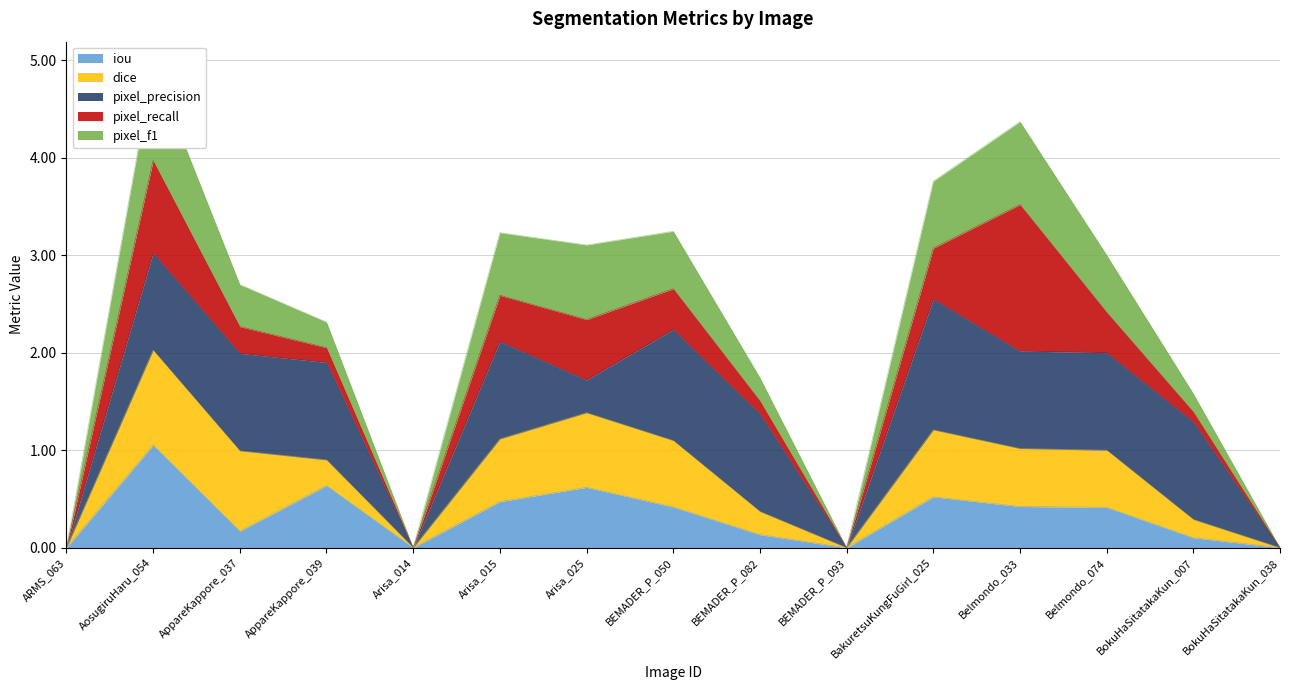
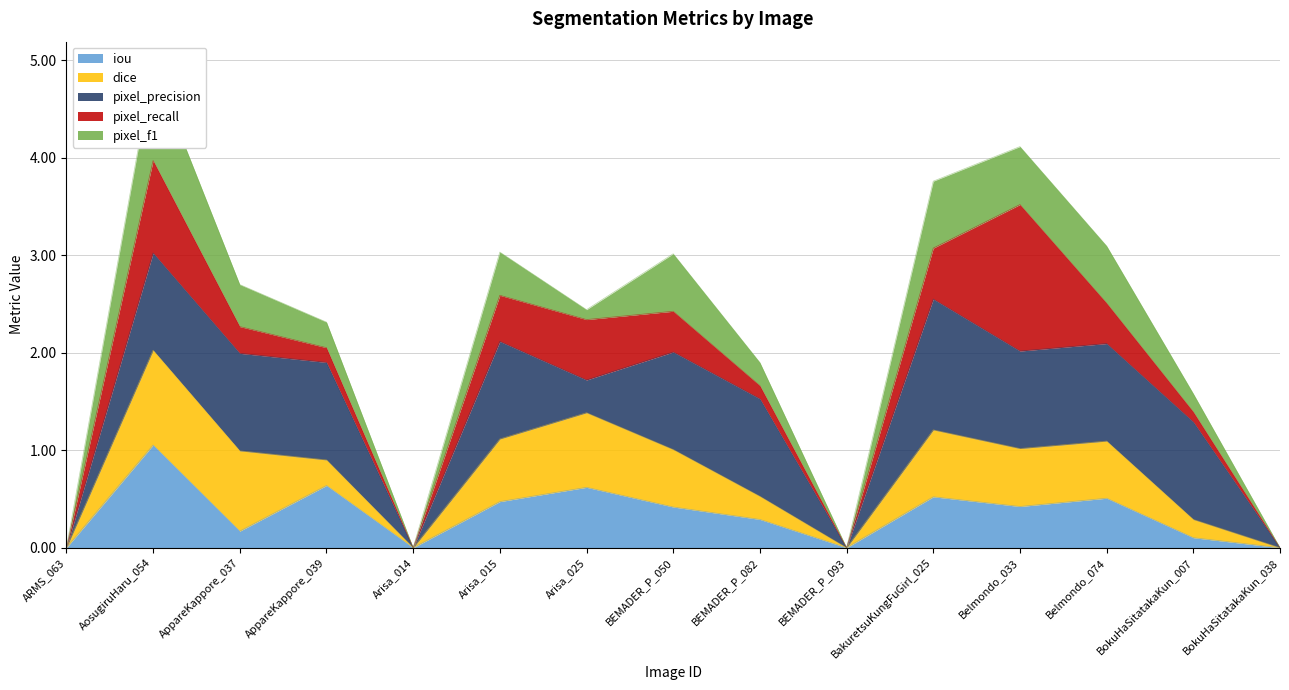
  {
    "iou": {
      "AosugiruHaru_054": 1.1,
      "AppareKappore_037": 0.2,
      "AppareKappore_039": 0.6,
      "Arisa_015": 0.5,
      "Arisa_025": 0.6,
      "BEMADER_P_050": 0.4,
-     "BEMADER_P_082": 0.1,
+     "BEMADER_P_082": 0.3,
      "BakuretsuKungFuGirl_025": 0.5,
      "Belmondo_033": 0.4,
-     "Belmondo_074": 0.4,
+     "Belmondo_074": 0.5,
      "BokuHaSitatakaKun_007": 0.1
    },
    "dice": {
      "AosugiruHaru_054": 1.0,
      "AppareKappore_037": 0.8,
      "AppareKappore_039": 0.3,
      "Arisa_015": 0.6,
      "Arisa_025": 0.8,
-     "BEMADER_P_050": 0.7,
+     "BEMADER_P_050": 0.6,
      "BEMADER_P_082": 0.2,
      "BakuretsuKungFuGirl_025": 0.7,
      "Belmondo_033": 0.6,
      "Belmondo_074": 0.6,
      "BokuHaSitatakaKun_007": 0.2
    },
    "pixel_precision": {
      "AosugiruHaru_054": 1.0,
      "AppareKappore_037": 1.0,
      "AppareKappore_039": 1.0,
      "Arisa_015": 1.0,
      "Arisa_025": 0.3,
-     "BEMADER_P_050": 1.1,
+     "BEMADER_P_050": 1.0,
      "BEMADER_P_082": 1.0,
      "BakuretsuKungFuGirl_025": 1.3,
      "Belmondo_033": 1.0,
      "Belmondo_074": 1.0,
      "BokuHaSitatakaKun_007": 1.0
    },
    "pixel_recall": {
      "AosugiruHaru_054": 0.9,
      "AppareKappore_037": 0.3,
      "AppareKappore_039": 0.2,
      "Arisa_015": 0.5,
      "Arisa_025": 0.6,
      "BEMADER_P_050": 0.4,
      "BEMADER_P_082": 0.1,
      "BakuretsuKungFuGirl_025": 0.5,
      "Belmondo_033": 1.5,
      "Belmondo_074": 0.4,
      "BokuHaSitatakaKun_007": 0.1
    },
    "pixel_f1": {
      "AppareKappore_037": 0.4,
      "AppareKappore_039": 0.3,
-     "Arisa_015": 0.6,
-     "Arisa_025": 0.8,
+     "Arisa_015": 0.4,
+     "Arisa_025": 0.1,
      "BEMADER_P_050": 0.6,
      "BEMADER_P_082": 0.2,
      "BakuretsuKungFuGirl_025": 0.7,
-     "Belmondo_033": 0.9,
+     "Belmondo_033": 0.6,
      "Belmondo_074": 0.6,
      "BokuHaSitatakaKun_007": 0.2
    }
  }
